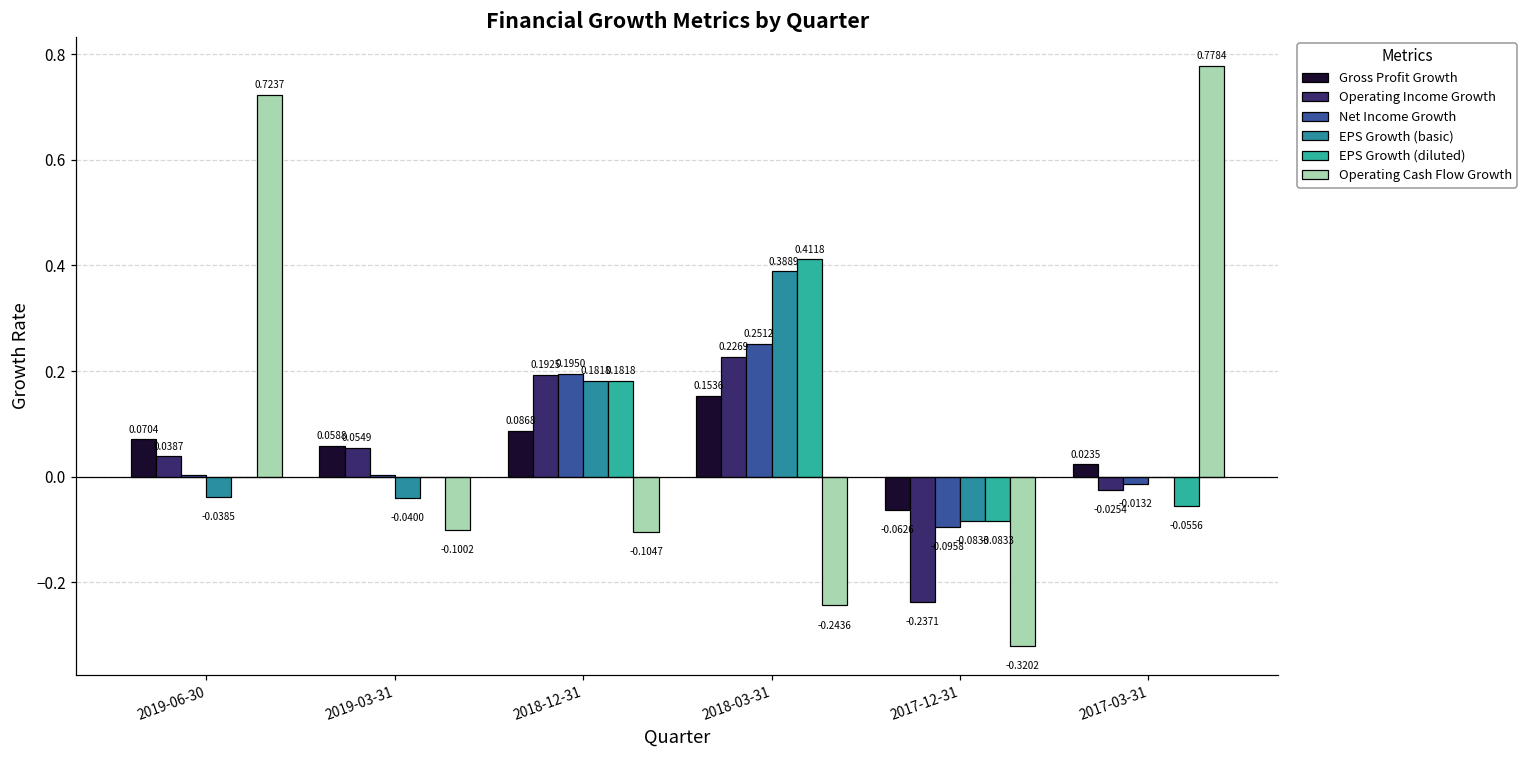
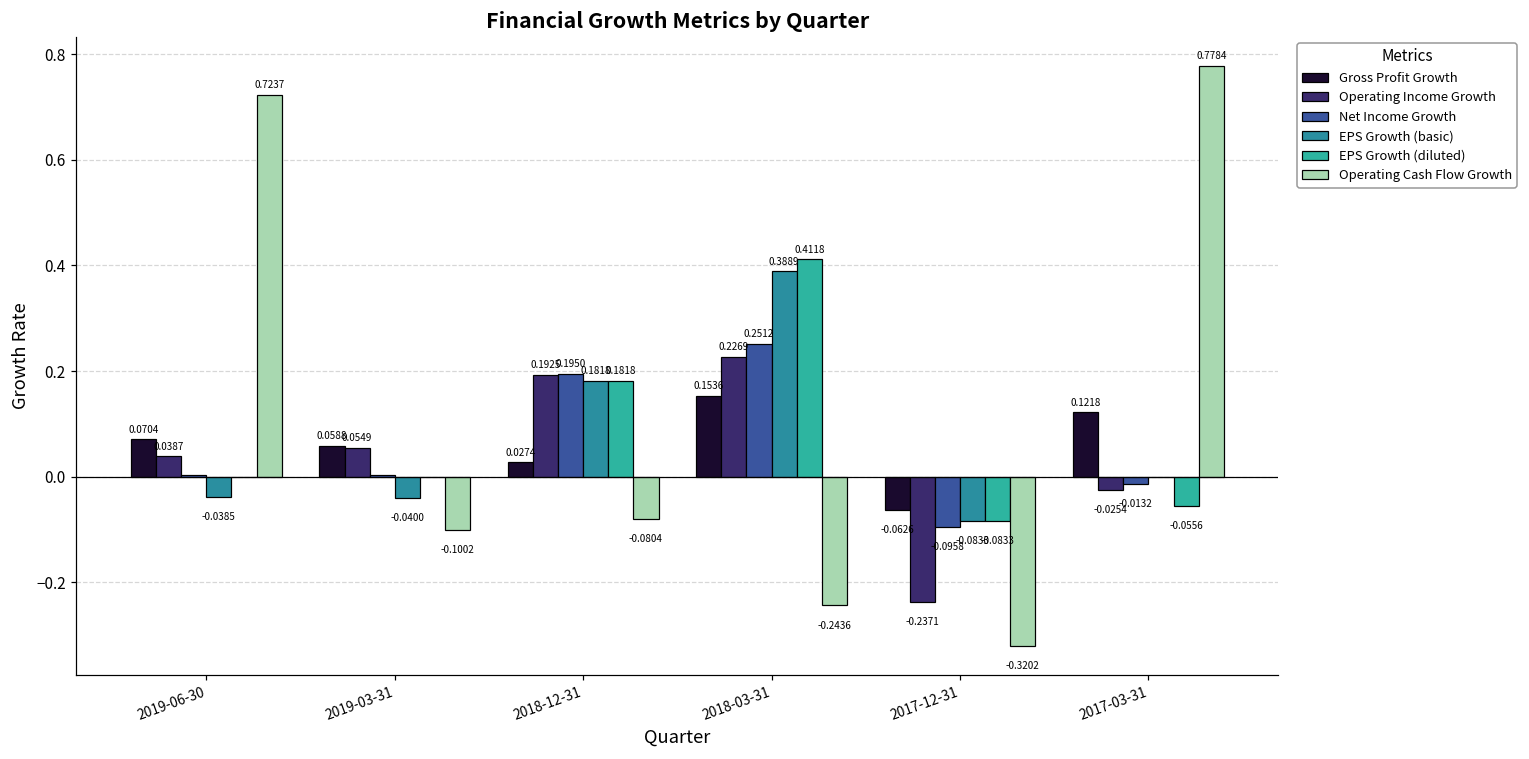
  {
    "Gross Profit Growth": {
      "2019-06-30": 0.0704,
      "2019-03-31": 0.0588,
-     "2018-12-31": 0.0868,
+     "2018-12-31": 0.0274,
      "2018-03-31": 0.1536,
      "2017-12-31": -0.0626,
-     "2017-03-31": 0.0235
+     "2017-03-31": 0.1218
    },
    "Operating Income Growth": {
      "2019-06-30": 0.0387,
      "2019-03-31": 0.0549,
      "2018-03-31": 0.2269,
      "2017-12-31": -0.2371,
      "2017-03-31": -0.0254
    },
    "Net Income Growth": {
      "2018-03-31": 0.2512,
      "2017-12-31": -0.0958,
      "2017-03-31": -0.0132
    },
    "Operating Cash Flow Growth": {
      "2019-06-30": 0.7237,
      "2019-03-31": -0.1002,
-     "2018-12-31": -0.1047,
+     "2018-12-31": -0.0804,
      "2018-03-31": -0.2436,
      "2017-12-31": -0.3202,
      "2017-03-31": 0.7784
    }
  }
